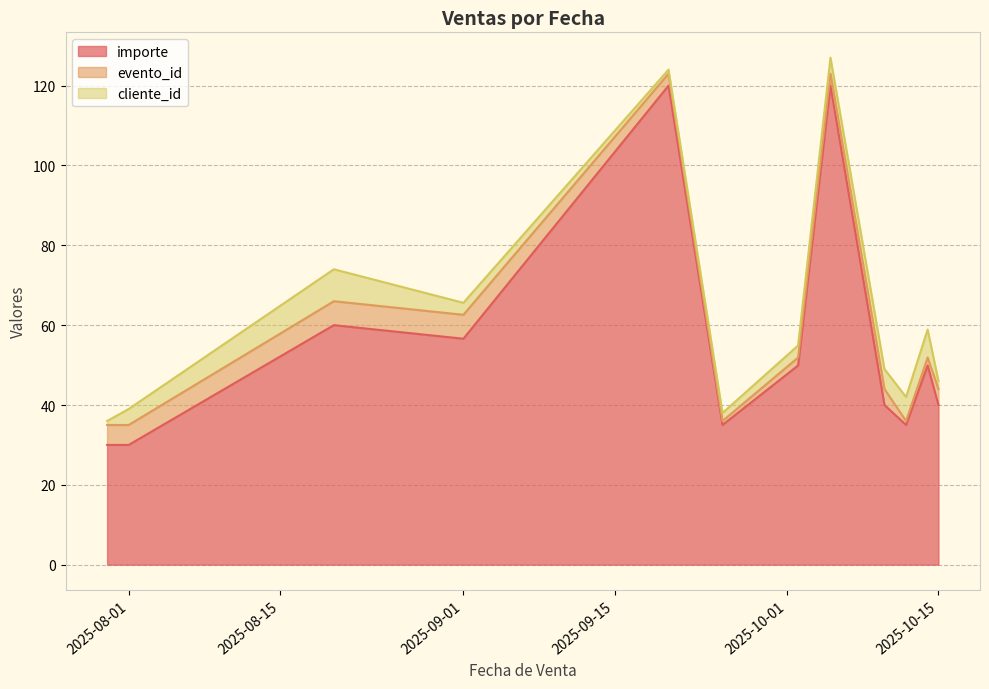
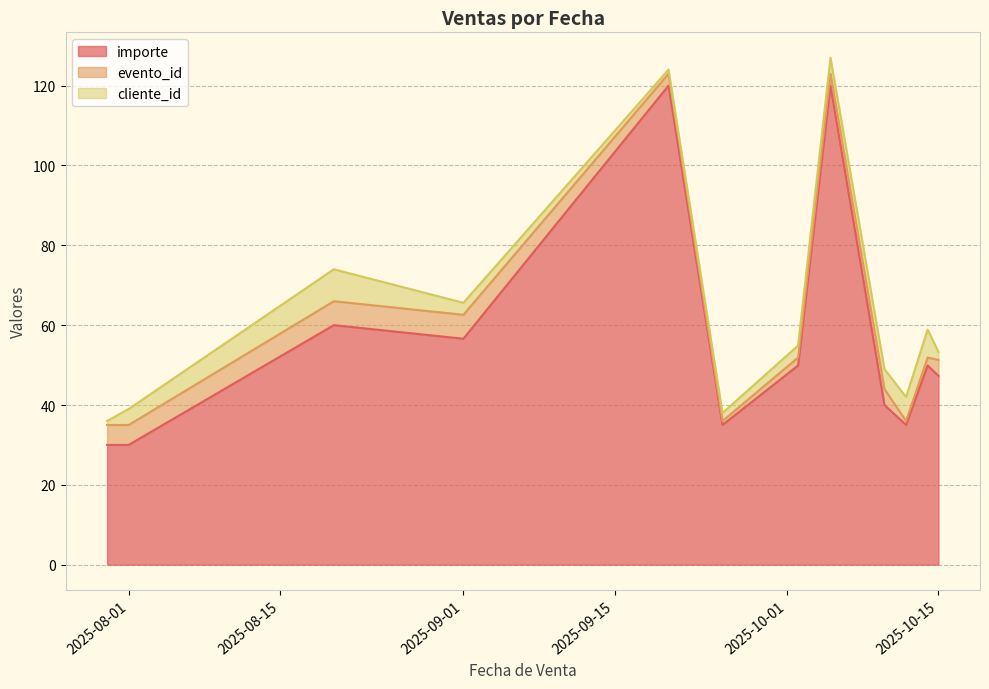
  {
    "importe": {
      "2025-08-01": 30,
      "2025-09-01": 57,
-     "2025-10-15": 40
+     "2025-10-15": 47
    }
  }
